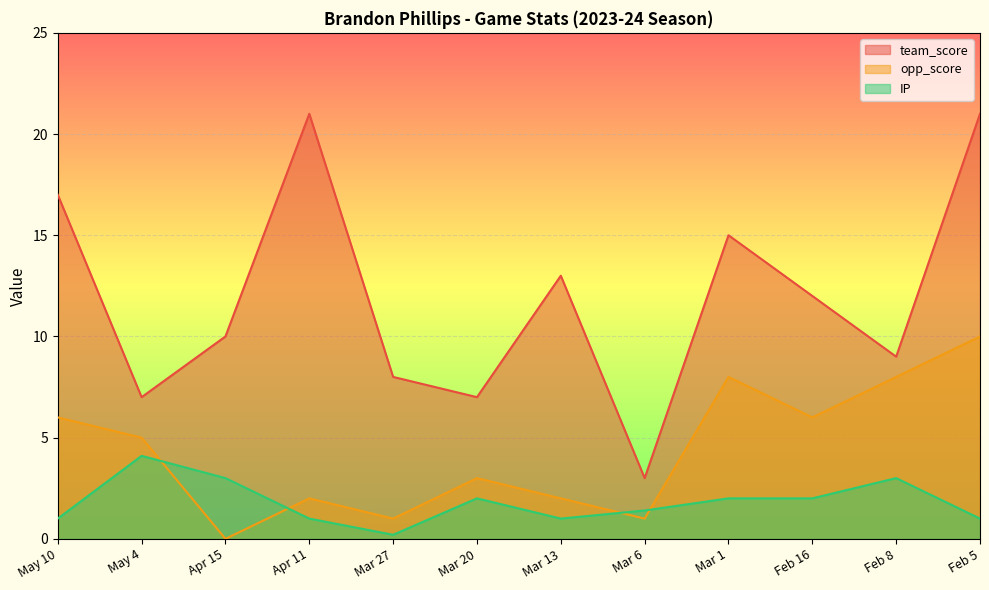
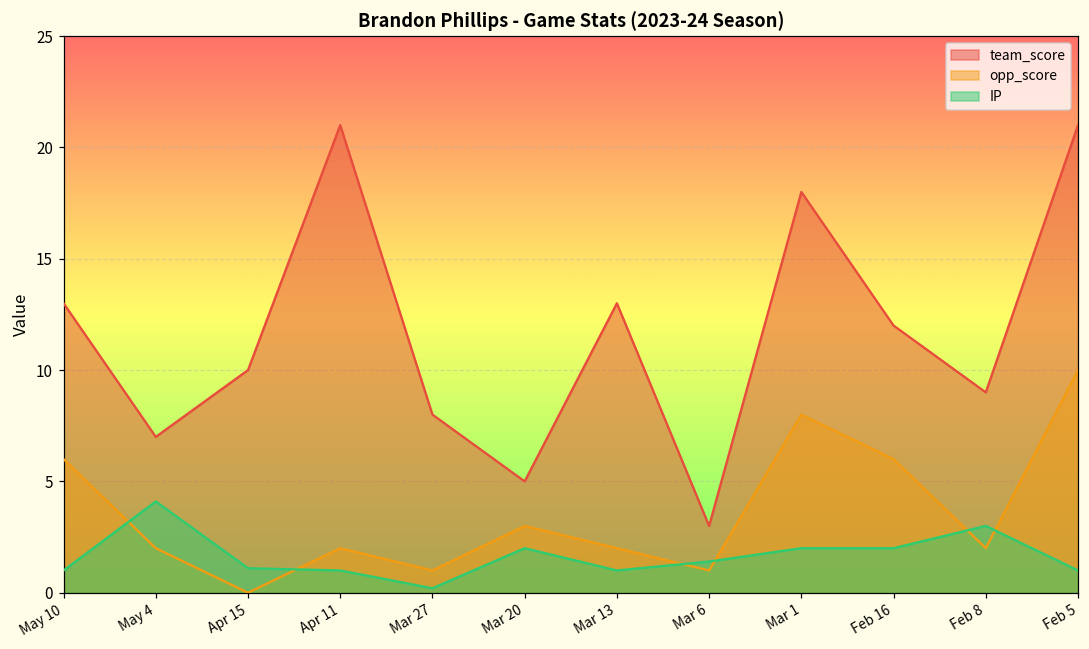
  {
    "team_score": {
-     "May 10": 17,
+     "May 10": 13,
      "May 4": 7,
      "Apr 15": 10,
      "Apr 11": 21,
      "Mar 27": 8,
-     "Mar 20": 7,
+     "Mar 20": 5,
      "Mar 13": 13,
      "Mar 6": 3,
-     "Mar 1": 15,
+     "Mar 1": 18,
      "Feb 16": 12,
      "Feb 8": 9,
      "Feb 5": 21
    },
    "opp_score": {
      "May 10": 6,
-     "May 4": 5,
+     "May 4": 2,
      "Apr 15": 0,
      "Apr 11": 2,
      "Mar 27": 1,
      "Mar 20": 3,
      "Mar 13": 2,
      "Mar 6": 1,
      "Mar 1": 8,
      "Feb 16": 6,
-     "Feb 8": 8,
+     "Feb 8": 2,
      "Feb 5": 10
    },
    "IP": {
      "May 10": 1.0,
      "May 4": 4.1,
-     "Apr 15": 3.0,
+     "Apr 15": 1.1,
      "Apr 11": 1.0,
      "Mar 27": 0.2,
      "Mar 20": 2.0,
      "Mar 13": 1.0,
      "Mar 6": 1.4,
      "Mar 1": 2.0,
      "Feb 16": 2.0,
      "Feb 8": 3.0,
      "Feb 5": 1.0
    }
  }
